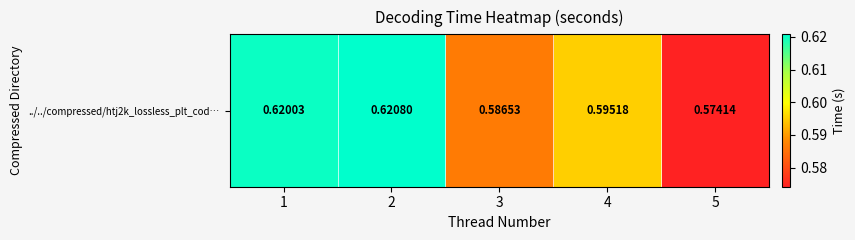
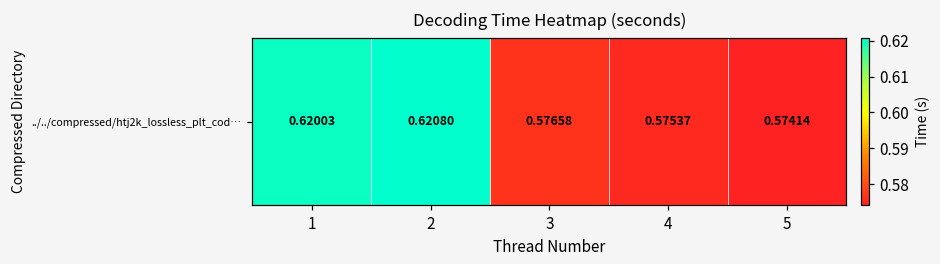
  {
    "../../compressed/htj2k_lossless_plt_cod…": {
      "1": 0.62003,
      "2": 0.62080,
-     "3": 0.58653,
-     "4": 0.59518,
+     "3": 0.57658,
+     "4": 0.57537,
      "5": 0.57414
    }
  }
